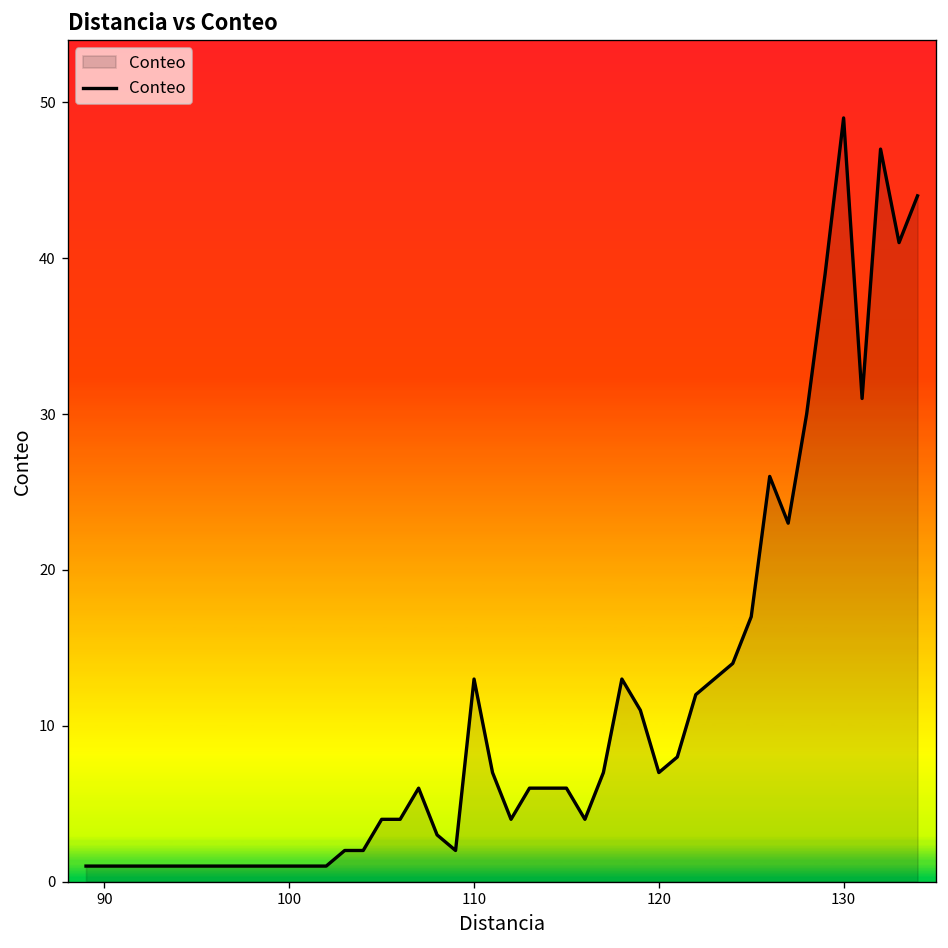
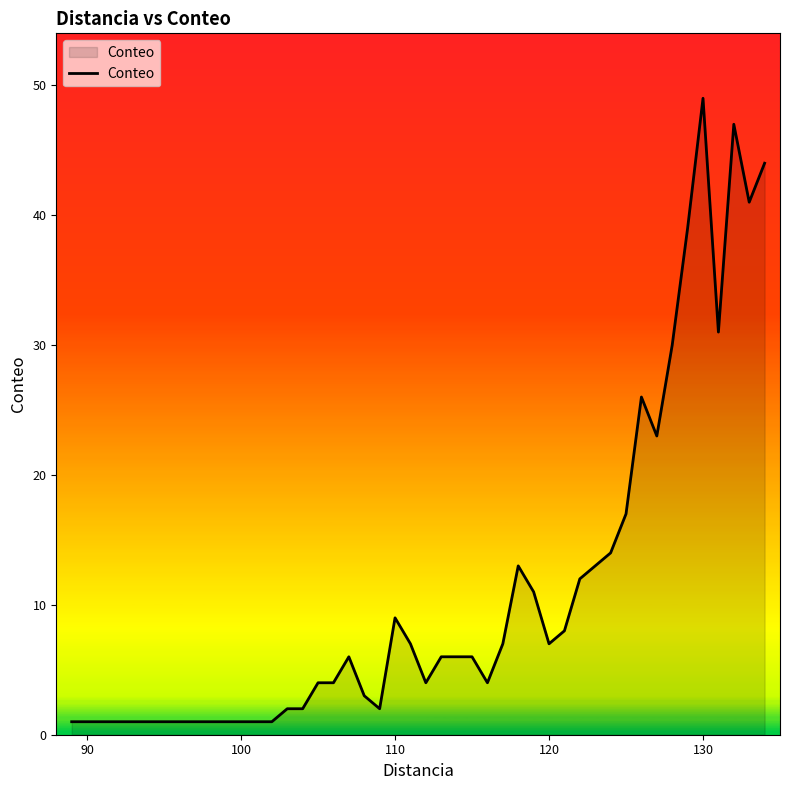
  {
    "100": 1,
-   "110": 13,
+   "110": 9,
    "120": 7,
    "130": 49
  }
